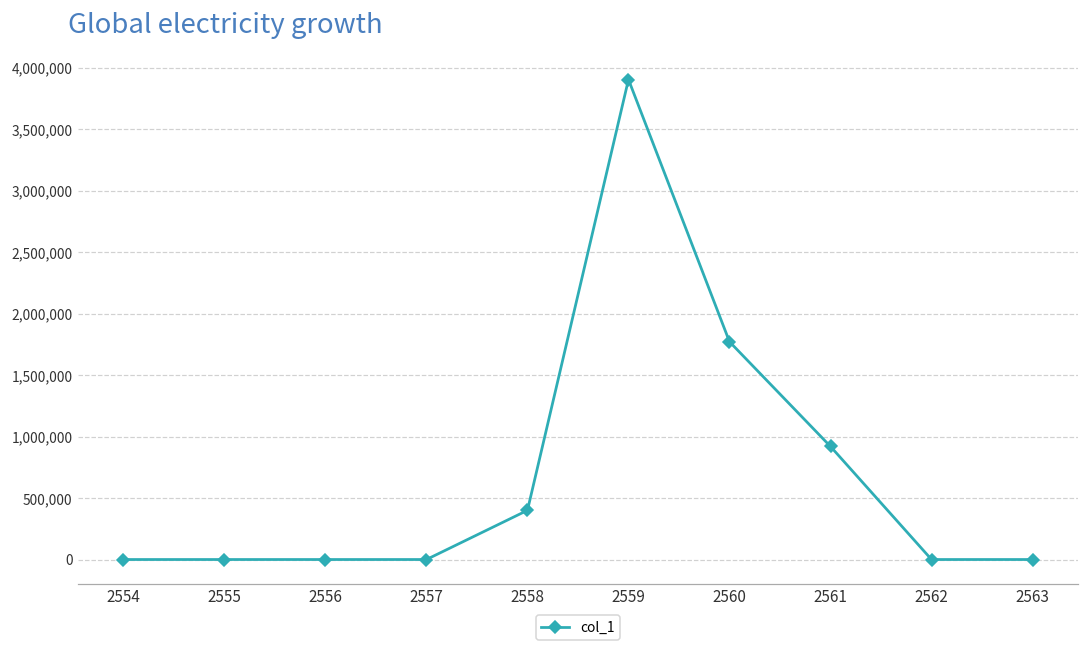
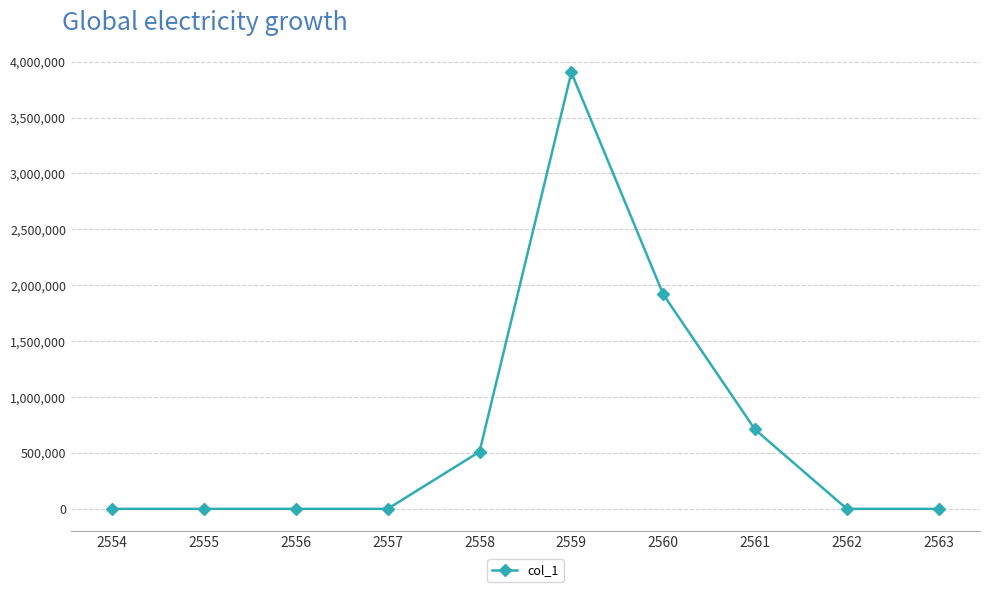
  {
    "2554": "0",
    "2555": "0",
    "2556": "0",
    "2557": "0",
-   "2558": "400,000",
+   "2558": "510,000",
    "2559": "3,900,000",
-   "2560": "1,770,000",
-   "2561": "920,000",
+   "2560": "1,920,000",
+   "2561": "710,000",
    "2562": "0",
    "2563": "0"
  }
